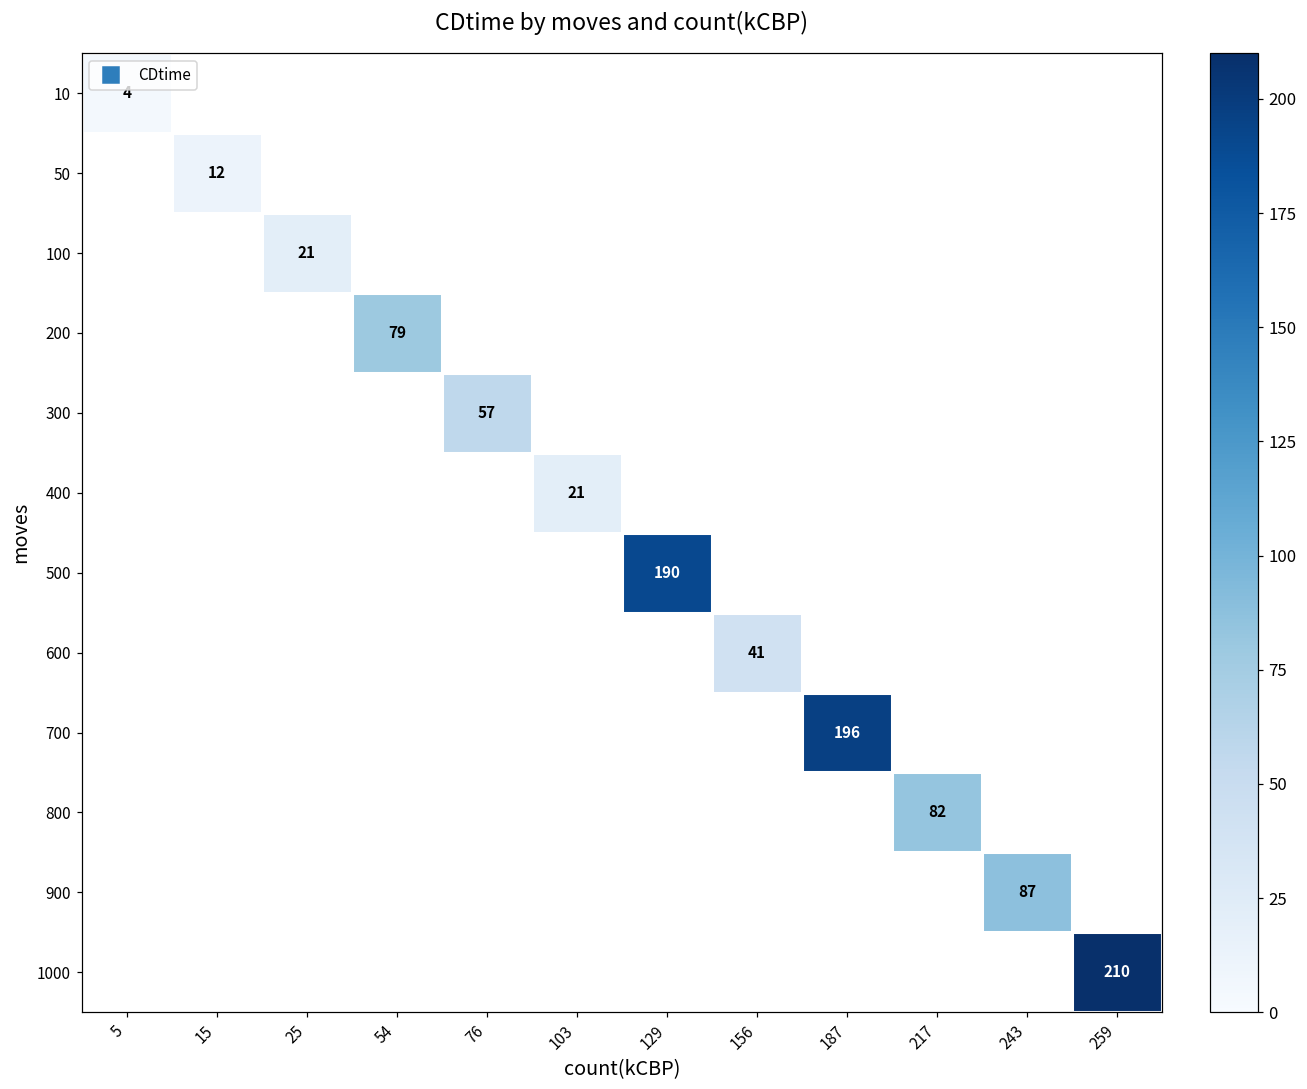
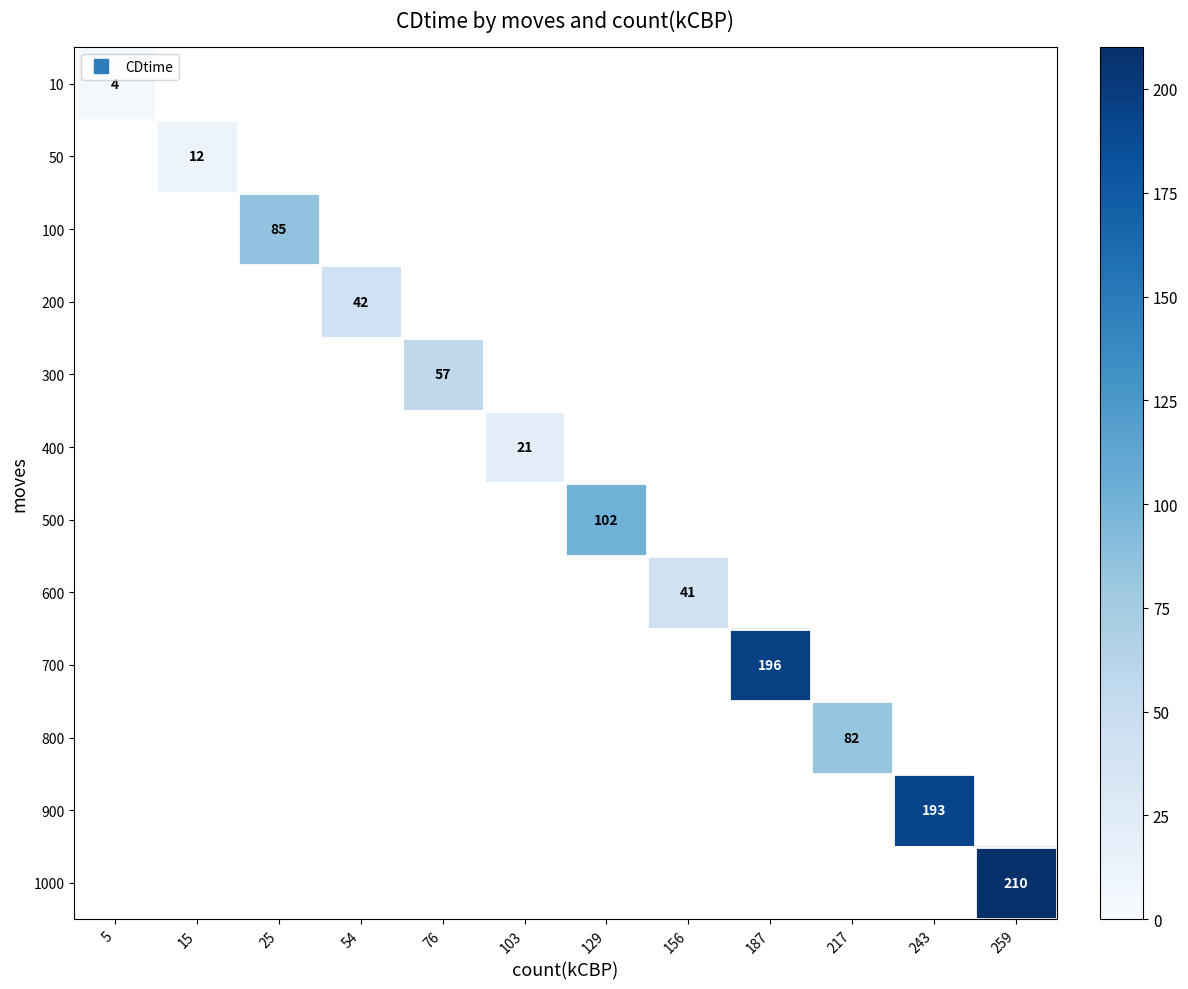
  {
    "50": {
      "15": 12
    },
    "100": {
-     "25": 21
+     "25": 85
    },
    "200": {
-     "54": 79
+     "54": 42
    },
    "300": {
      "76": 57
    },
    "400": {
      "103": 21
    },
    "500": {
-     "129": 190
+     "129": 102
    },
    "600": {
      "156": 41
    },
    "700": {
      "187": 196
    },
    "800": {
      "217": 82
    },
    "900": {
-     "243": 87
+     "243": 193
    },
    "1000": {
      "259": 210
    }
  }
